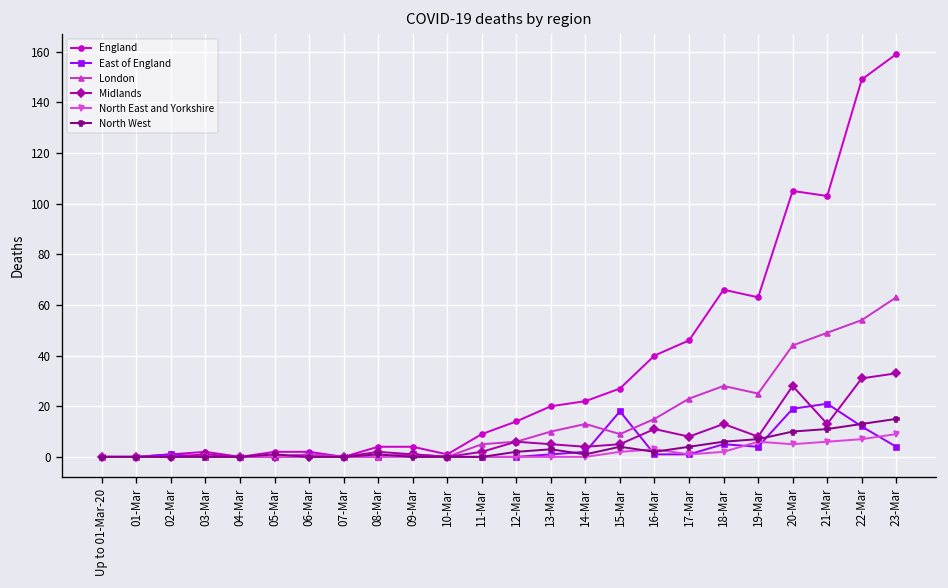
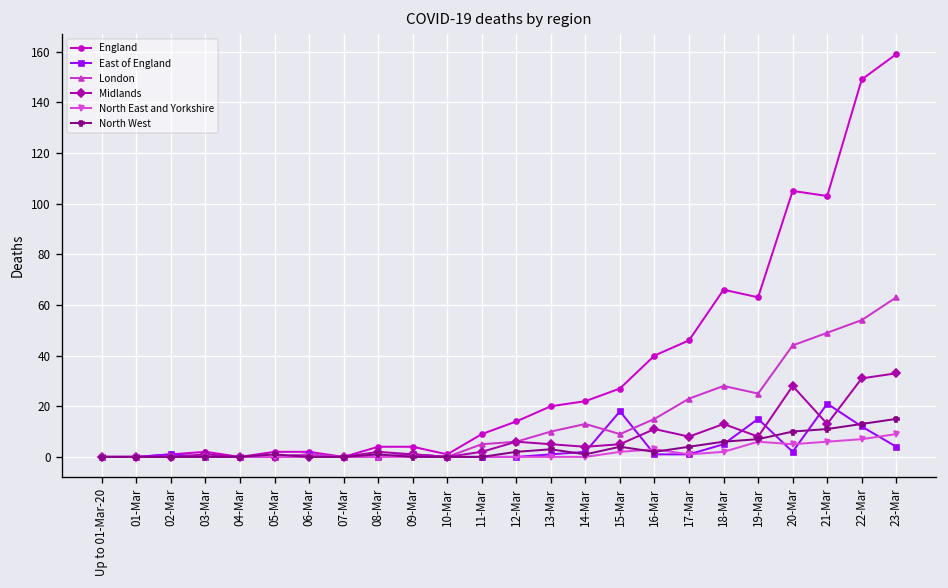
  {
    "East of England": {
      "15-Mar": 18,
-     "19-Mar": 4,
-     "20-Mar": 19,
+     "19-Mar": 15,
+     "20-Mar": 2,
      "21-Mar": 21,
      "23-Mar": 4
    }
  }
